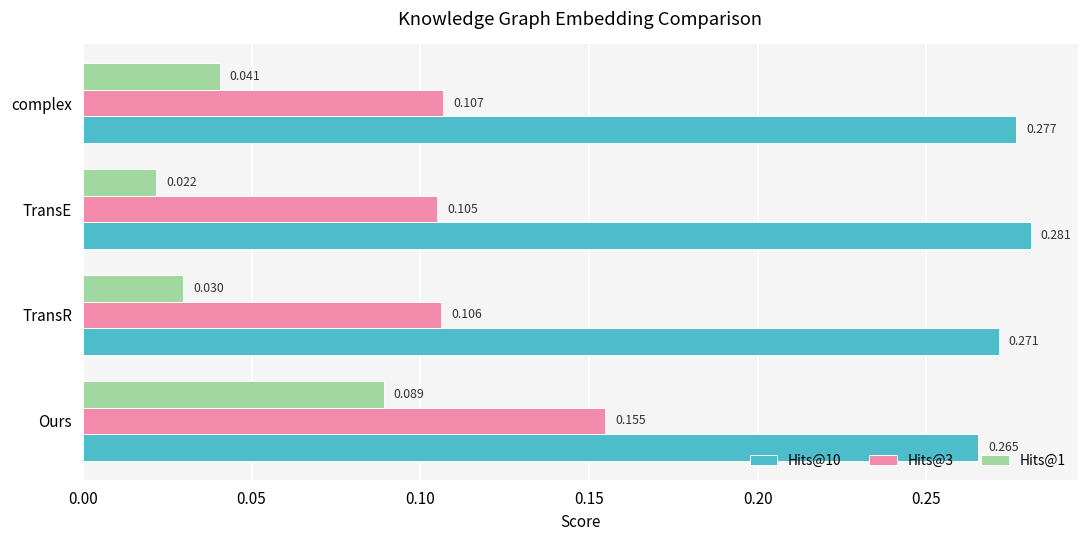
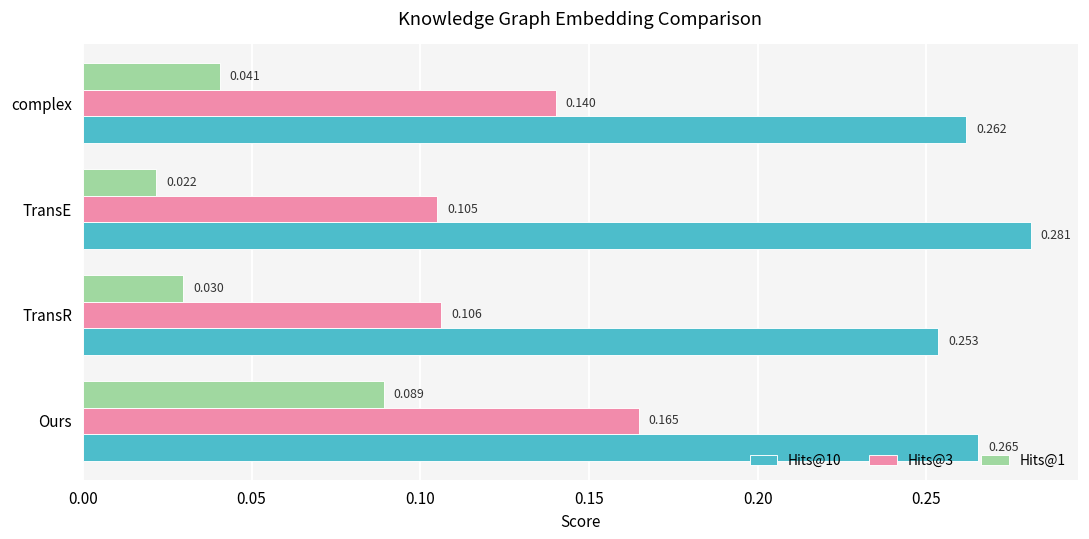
  {
    "Hits@10": {
-     "complex": 0.277,
+     "complex": 0.262,
      "TransE": 0.281,
-     "TransR": 0.271,
+     "TransR": 0.253,
      "Ours": 0.265
    },
    "Hits@3": {
-     "complex": 0.107,
+     "complex": 0.140,
      "TransE": 0.105,
      "TransR": 0.106,
-     "Ours": 0.155
+     "Ours": 0.165
    },
    "Hits@1": {
      "complex": 0.041,
      "TransE": 0.022,
      "TransR": 0.030,
      "Ours": 0.089
    }
  }
